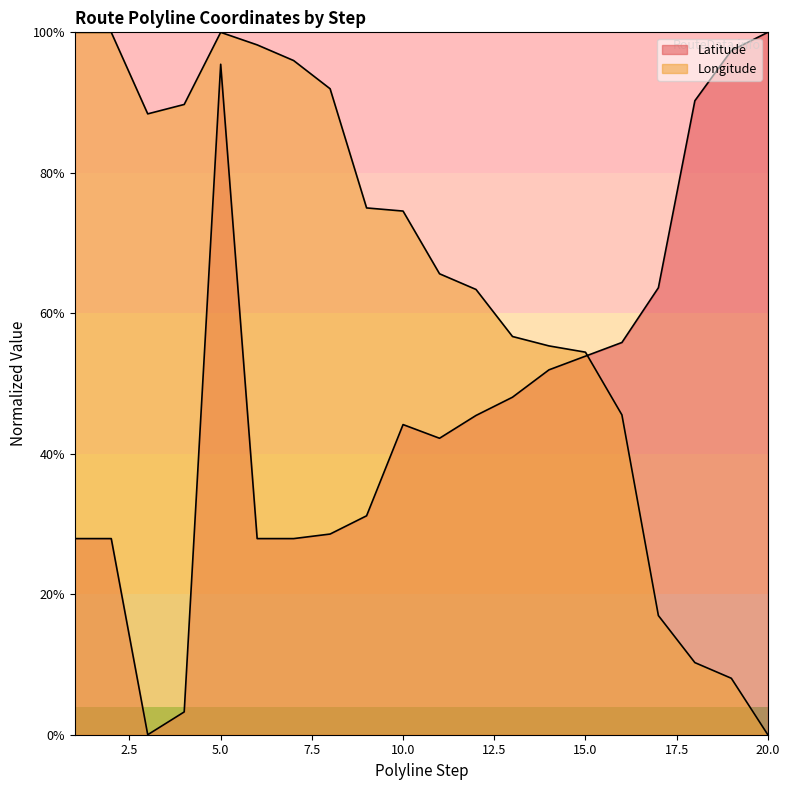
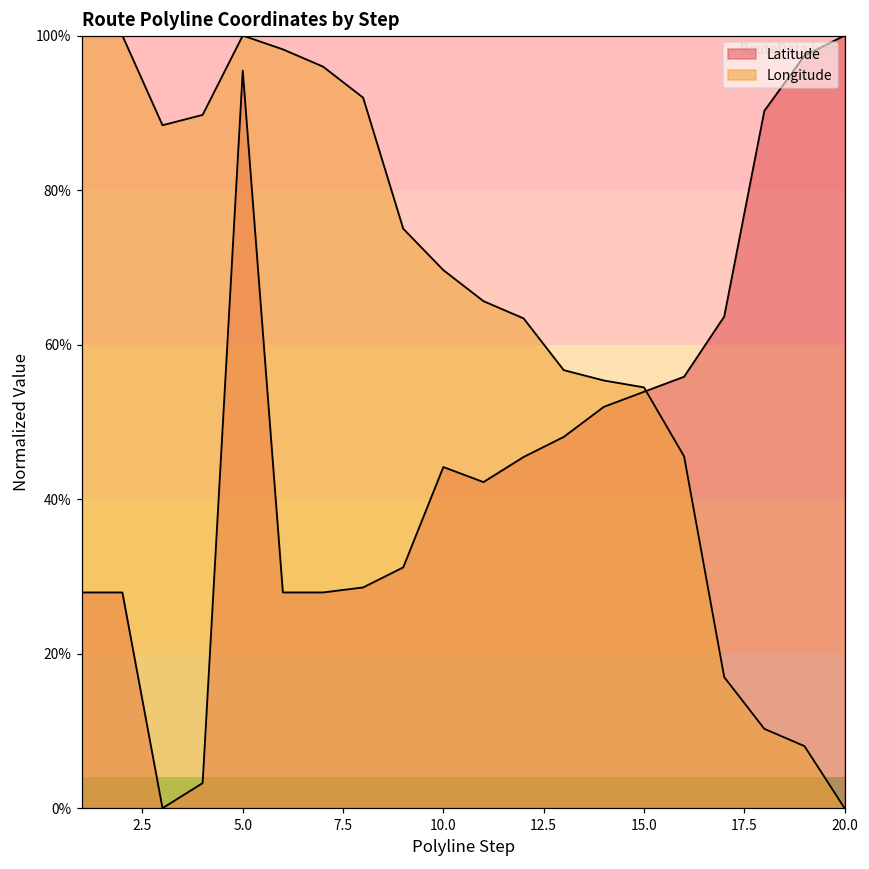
  {
    "Latitude": {
      "5.0": "95%",
      "10.0": "44%",
      "15.0": "54%",
      "20.0": "100%"
    },
    "Longitude": {
      "5.0": "100%",
-     "10.0": "75%",
+     "10.0": "70%",
      "15.0": "54%",
      "20.0": "0%"
    }
  }
